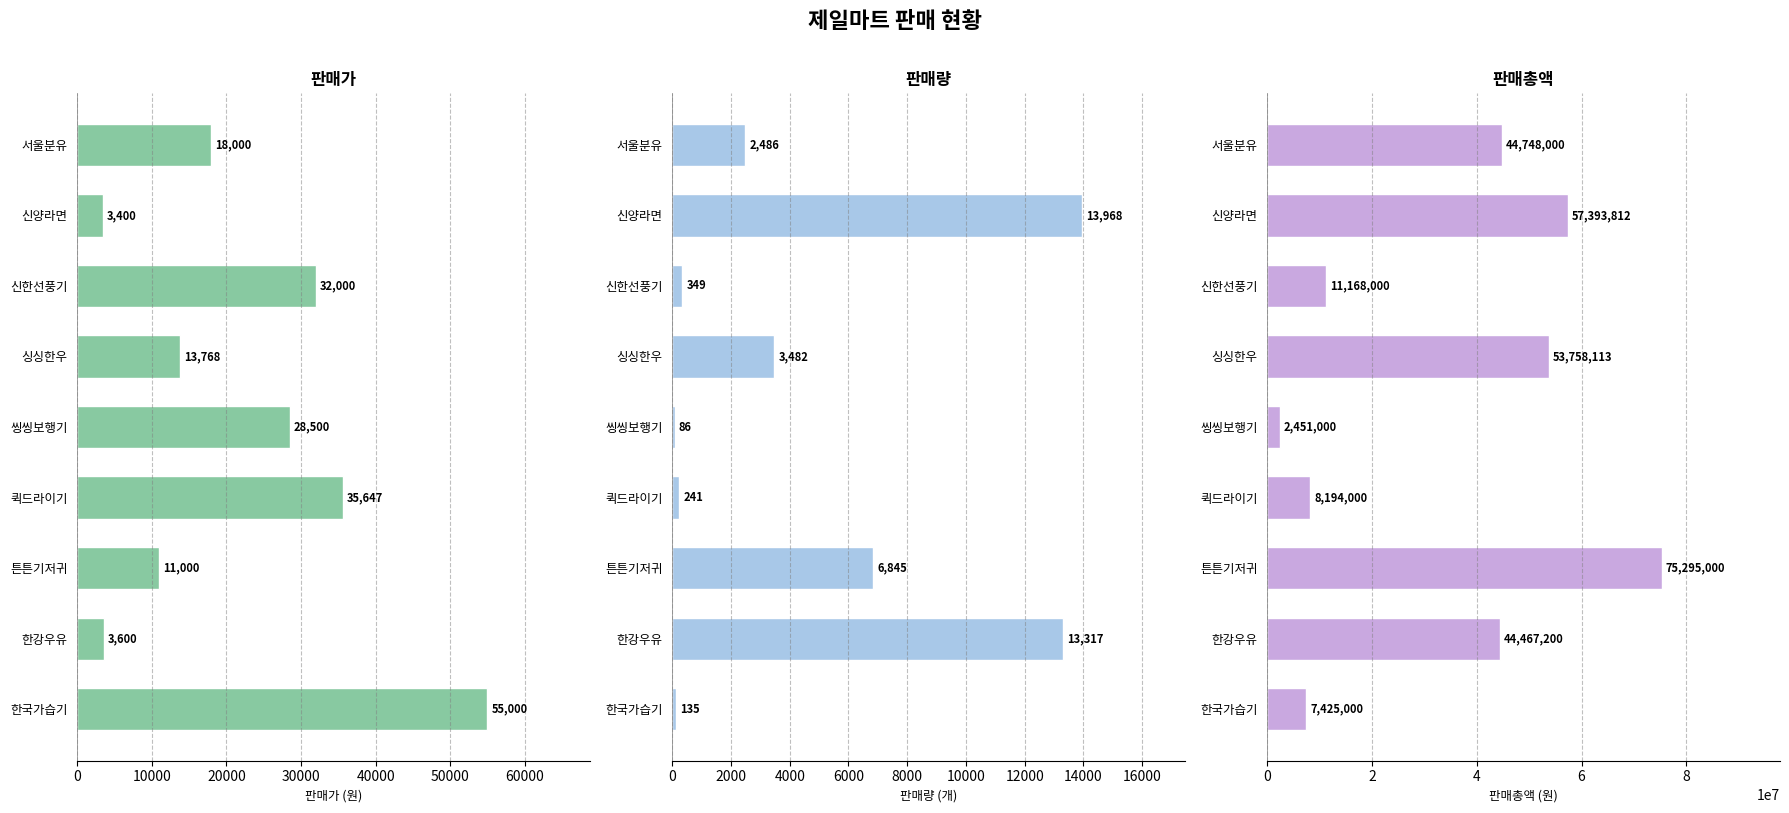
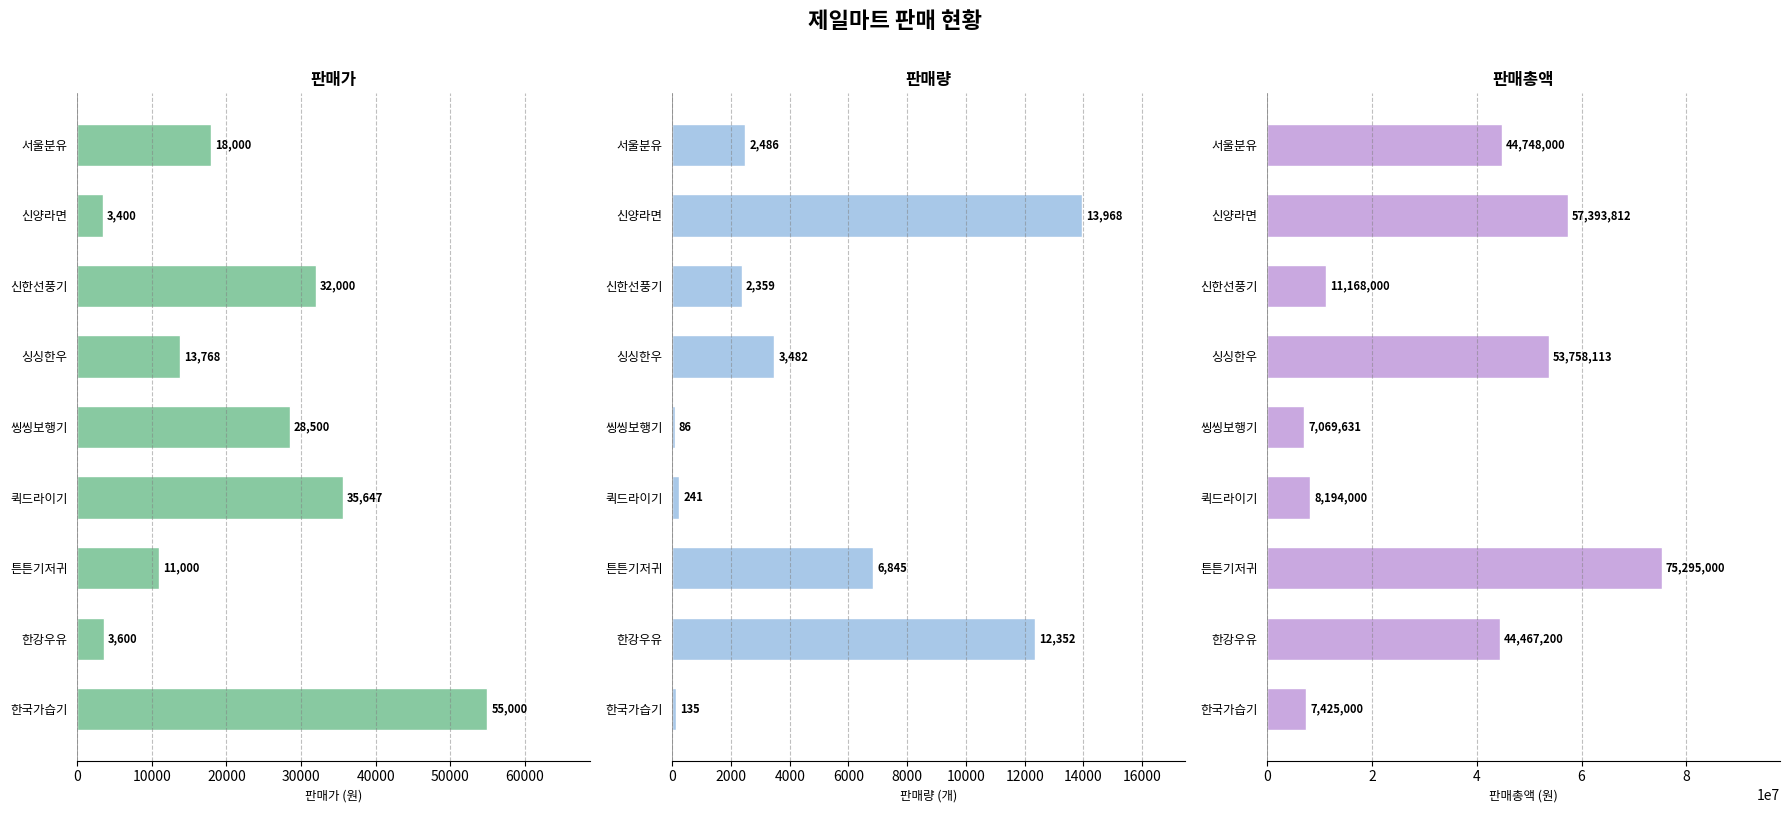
  {
    "판매가": {
      "서울분유": "18,000",
      "신양라면": "3,400",
      "신한선풍기": "32,000",
      "싱싱한우": "13,768",
      "씽씽보행기": "28,500",
      "퀵드라이기": "35,647",
      "튼튼기저귀": "11,000",
      "한강우유": "3,600",
      "한국가습기": "55,000"
    },
    "판매량": {
      "서울분유": "2,486",
      "신양라면": "13,968",
-     "신한선풍기": "349",
+     "신한선풍기": "2,359",
      "싱싱한우": "3,482",
      "씽씽보행기": "86",
      "퀵드라이기": "241",
      "튼튼기저귀": "6,845",
-     "한강우유": "13,317",
+     "한강우유": "12,352",
      "한국가습기": "135"
    },
    "판매총액": {
      "서울분유": "44,748,000",
      "신양라면": "57,393,812",
      "신한선풍기": "11,168,000",
      "싱싱한우": "53,758,113",
-     "씽씽보행기": "2,451,000",
+     "씽씽보행기": "7,069,631",
      "퀵드라이기": "8,194,000",
      "튼튼기저귀": "75,295,000",
      "한강우유": "44,467,200",
      "한국가습기": "7,425,000"
    }
  }
